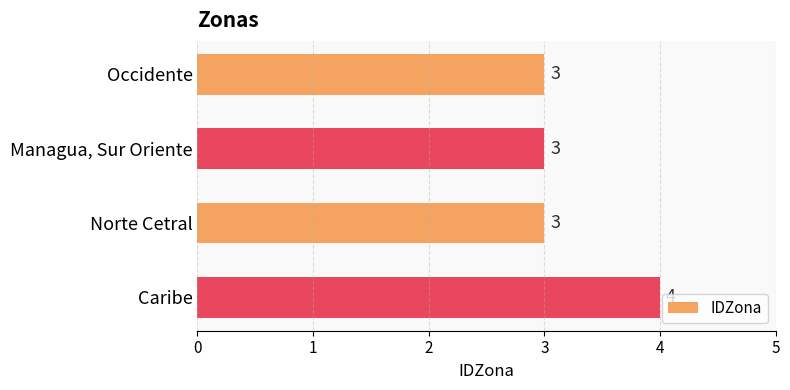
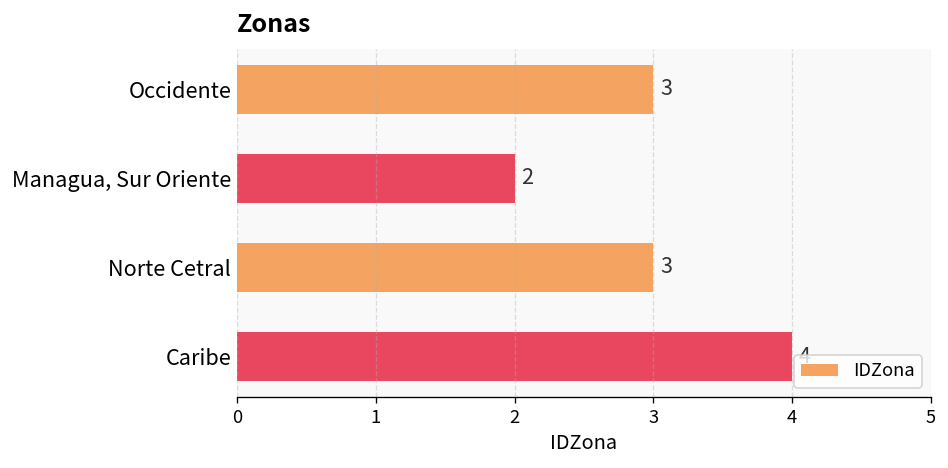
  {
    "Occidente": 3,
-   "Managua, Sur Oriente": 3,
+   "Managua, Sur Oriente": 2,
    "Norte Cetral": 3
  }
